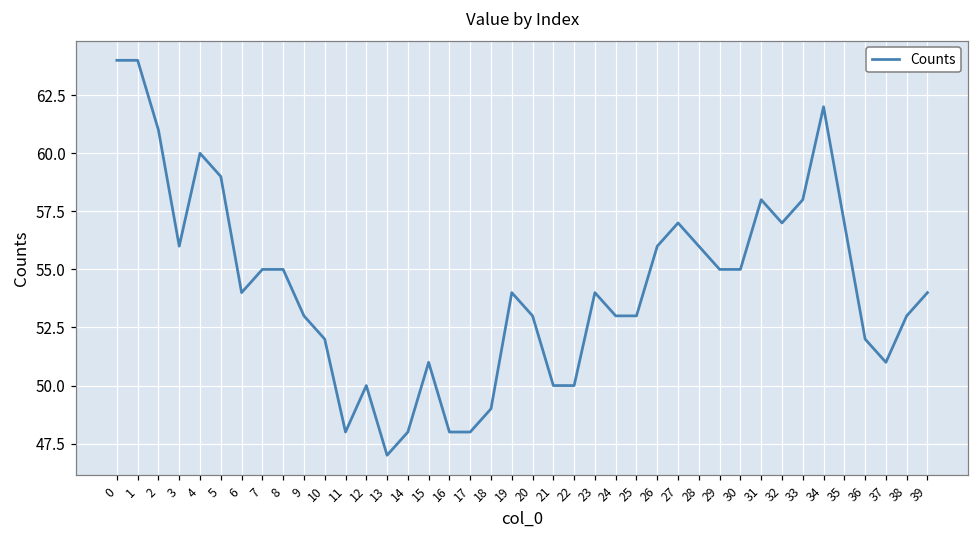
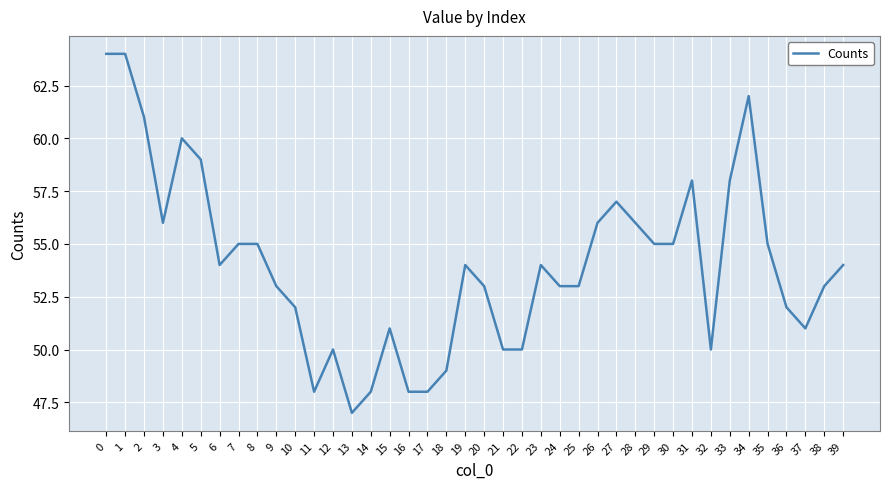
  {
    "0": 64,
    "1": 64,
    "2": 61,
    "3": 56,
    "4": 60,
    "5": 59,
    "6": 54,
    "7": 55,
    "8": 55,
    "9": 53,
    "10": 52,
    "11": 48,
    "12": 50,
    "13": 47,
    "14": 48,
    "15": 51,
    "16": 48,
    "17": 48,
    "18": 49,
    "19": 54,
    "20": 53,
    "21": 50,
    "22": 50,
    "23": 54,
    "24": 53,
    "25": 53,
    "26": 56,
    "27": 57,
    "28": 56,
    "29": 55,
    "30": 55,
    "31": 58,
-   "32": 57,
+   "32": 50,
    "33": 58,
    "34": 62,
-   "35": 57,
+   "35": 55,
    "36": 52,
    "37": 51,
    "38": 53,
    "39": 54
  }
